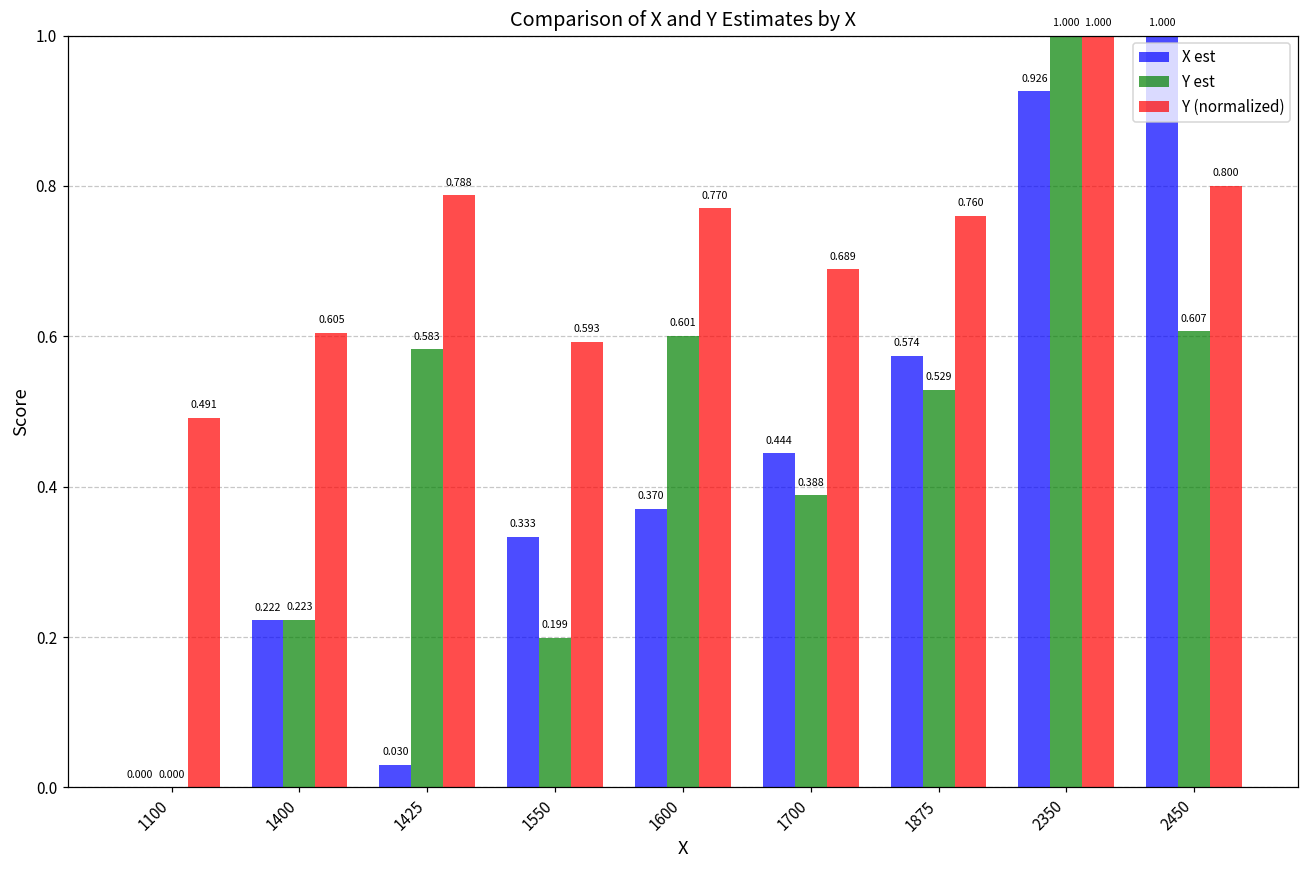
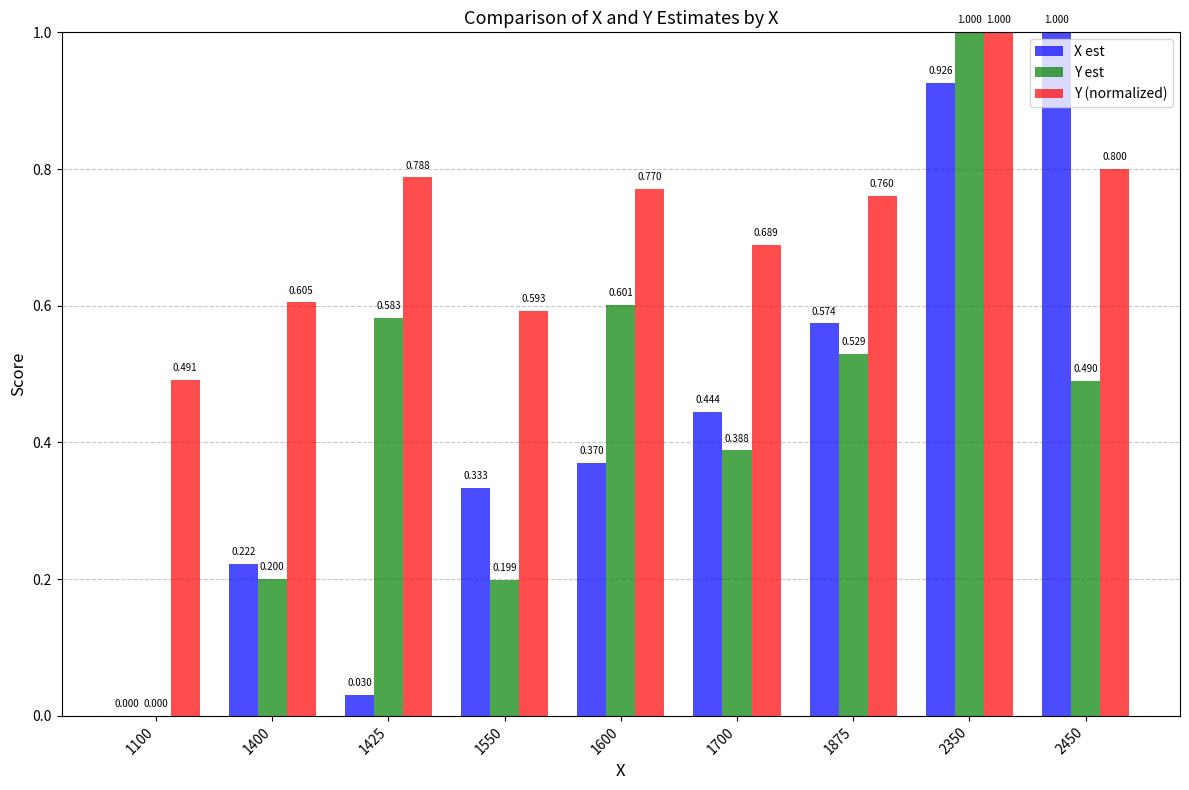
  {
    "X est": {
      "1100": 0.000,
      "1400": 0.222,
      "1425": 0.030,
      "1550": 0.333,
      "1600": 0.370,
      "1700": 0.444,
      "1875": 0.574,
      "2350": 0.926,
      "2450": 1.000
    },
    "Y est": {
      "1100": 0.000,
-     "1400": 0.223,
+     "1400": 0.200,
      "1425": 0.583,
      "1550": 0.199,
      "1600": 0.601,
      "1700": 0.388,
      "1875": 0.529,
      "2350": 1.000,
-     "2450": 0.607
+     "2450": 0.490
    },
    "Y (normalized)": {
      "1100": 0.491,
      "1400": 0.605,
      "1425": 0.788,
      "1550": 0.593,
      "1600": 0.770,
      "1700": 0.689,
      "1875": 0.760,
      "2350": 1.000,
      "2450": 0.800
    }
  }
